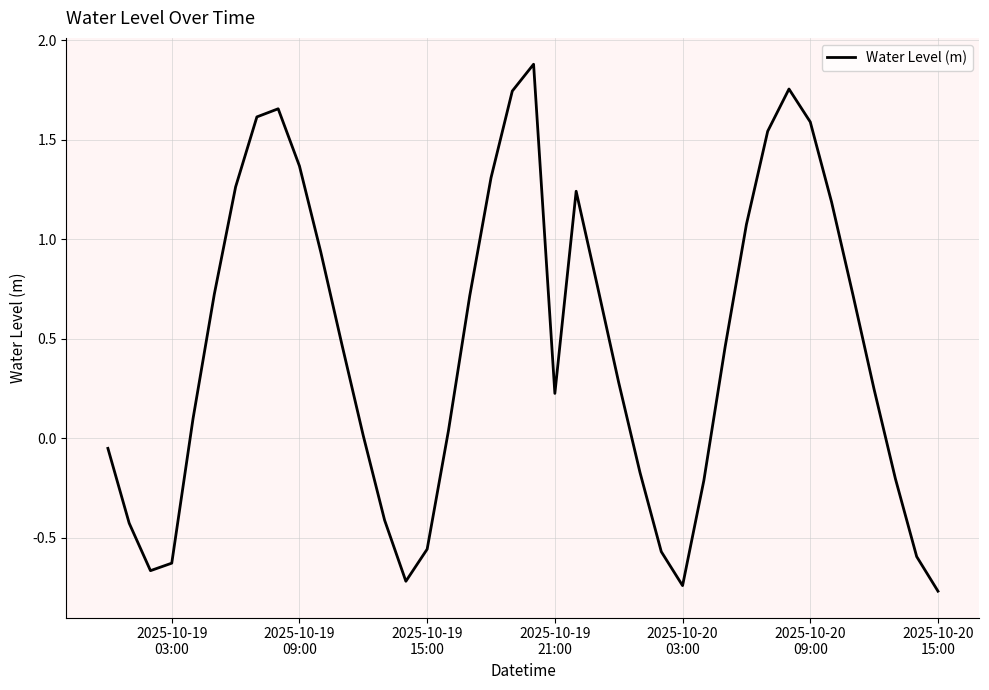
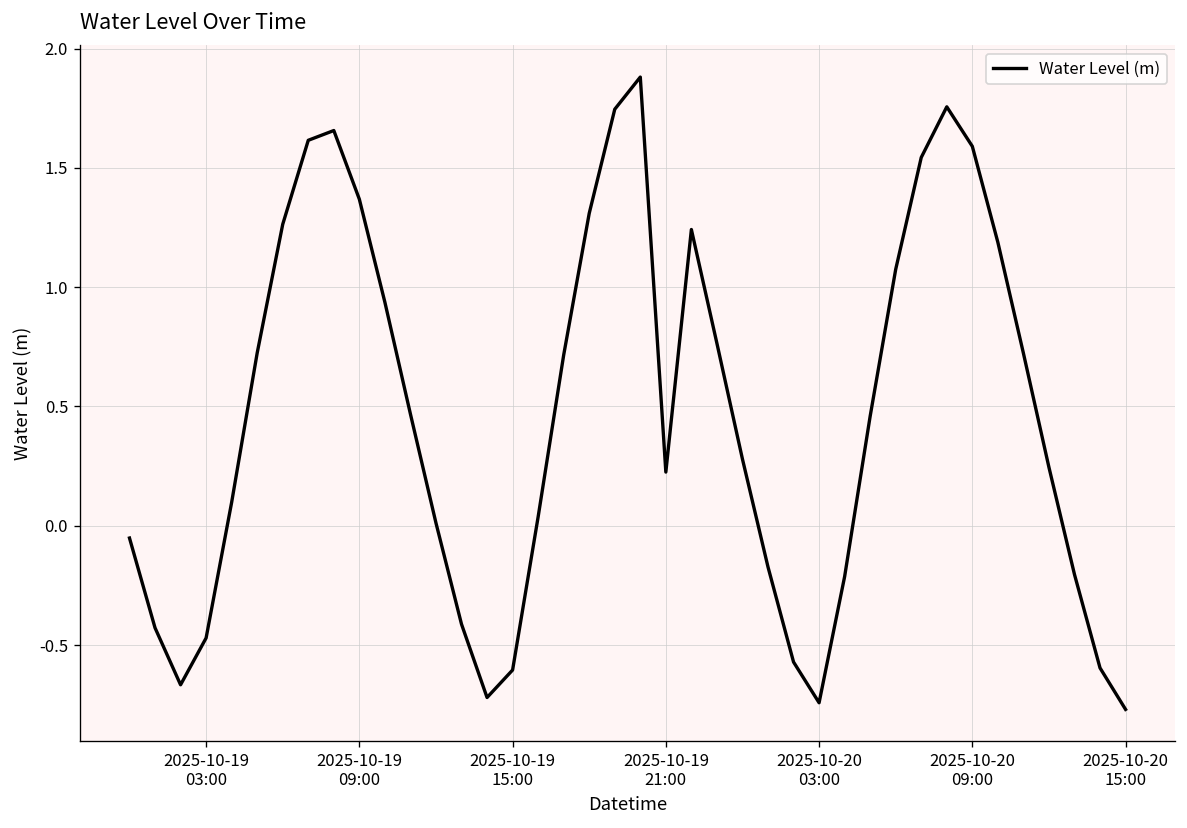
  {
-   "2025-10-19 03:00": -0.63,
+   "2025-10-19 03:00": -0.47,
    "2025-10-19 09:00": 1.37,
-   "2025-10-19 15:00": -0.56,
+   "2025-10-19 15:00": -0.60,
    "2025-10-19 21:00": 0.22,
    "2025-10-20 03:00": -0.74,
    "2025-10-20 09:00": 1.59,
    "2025-10-20 15:00": -0.77
  }
